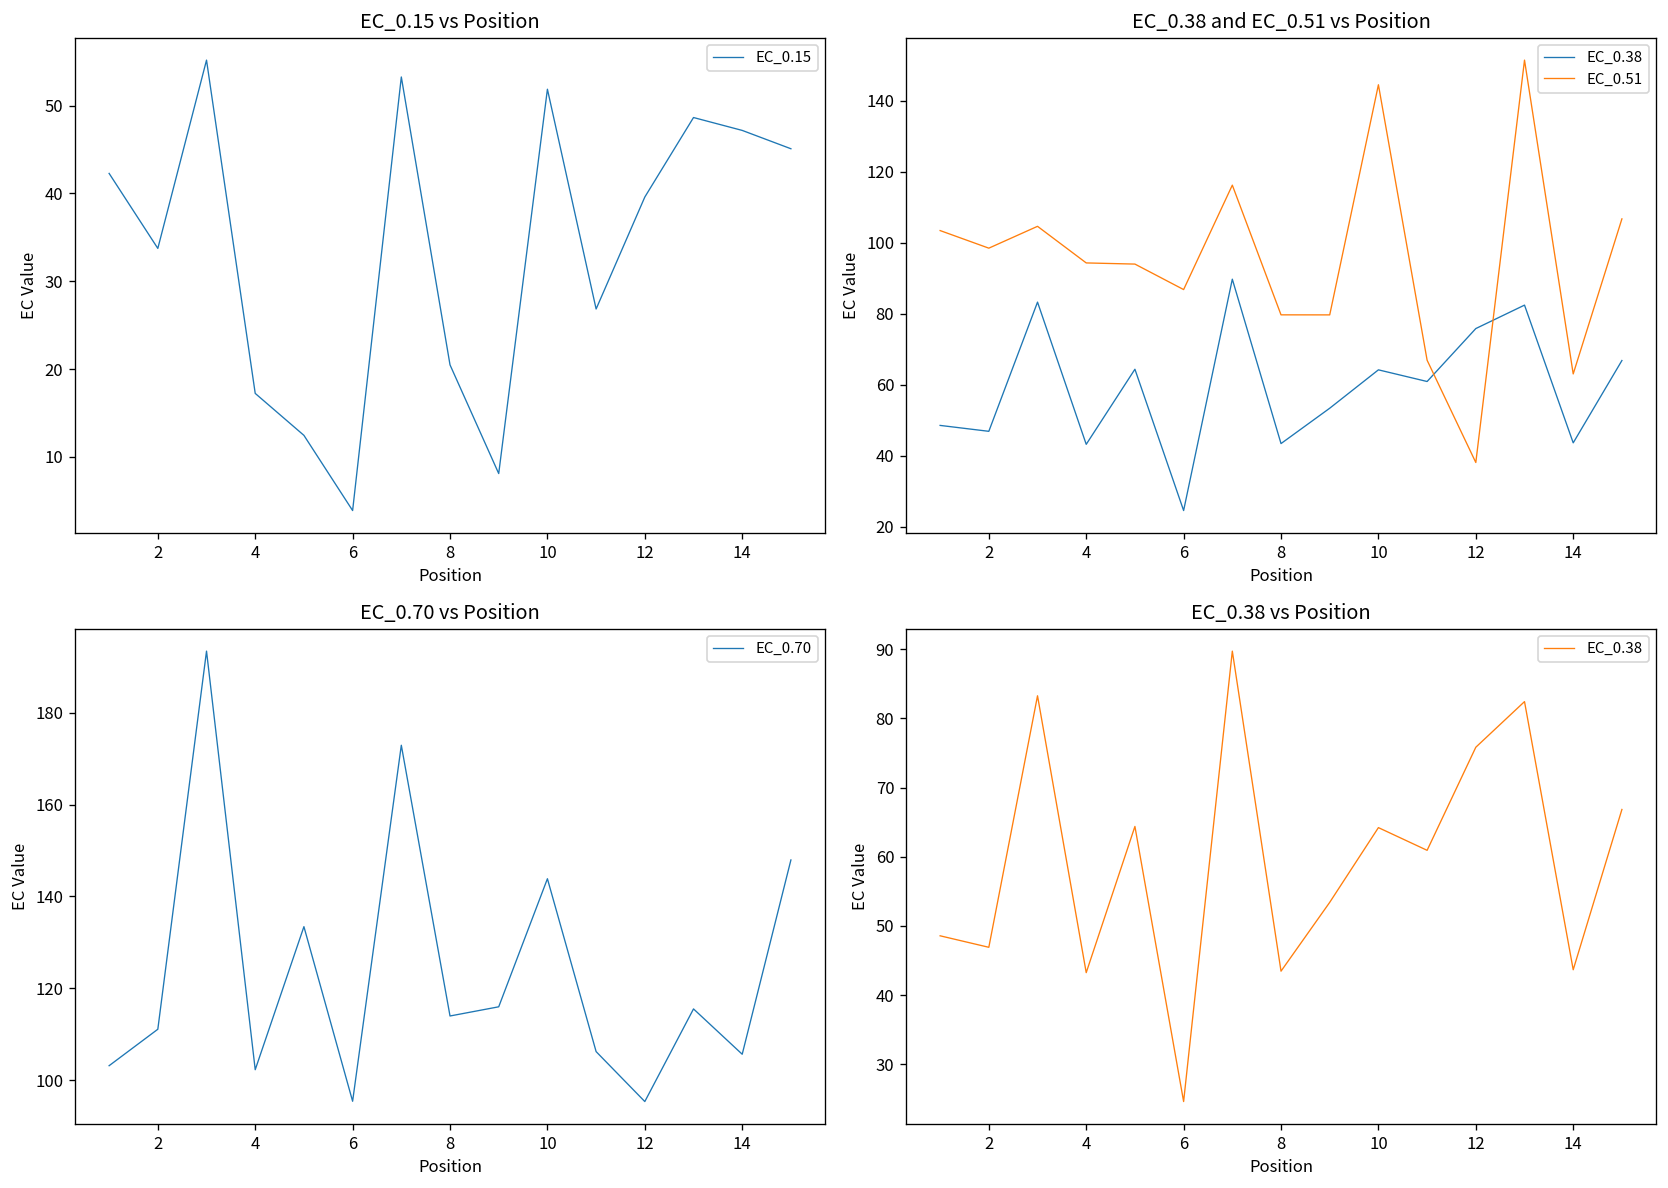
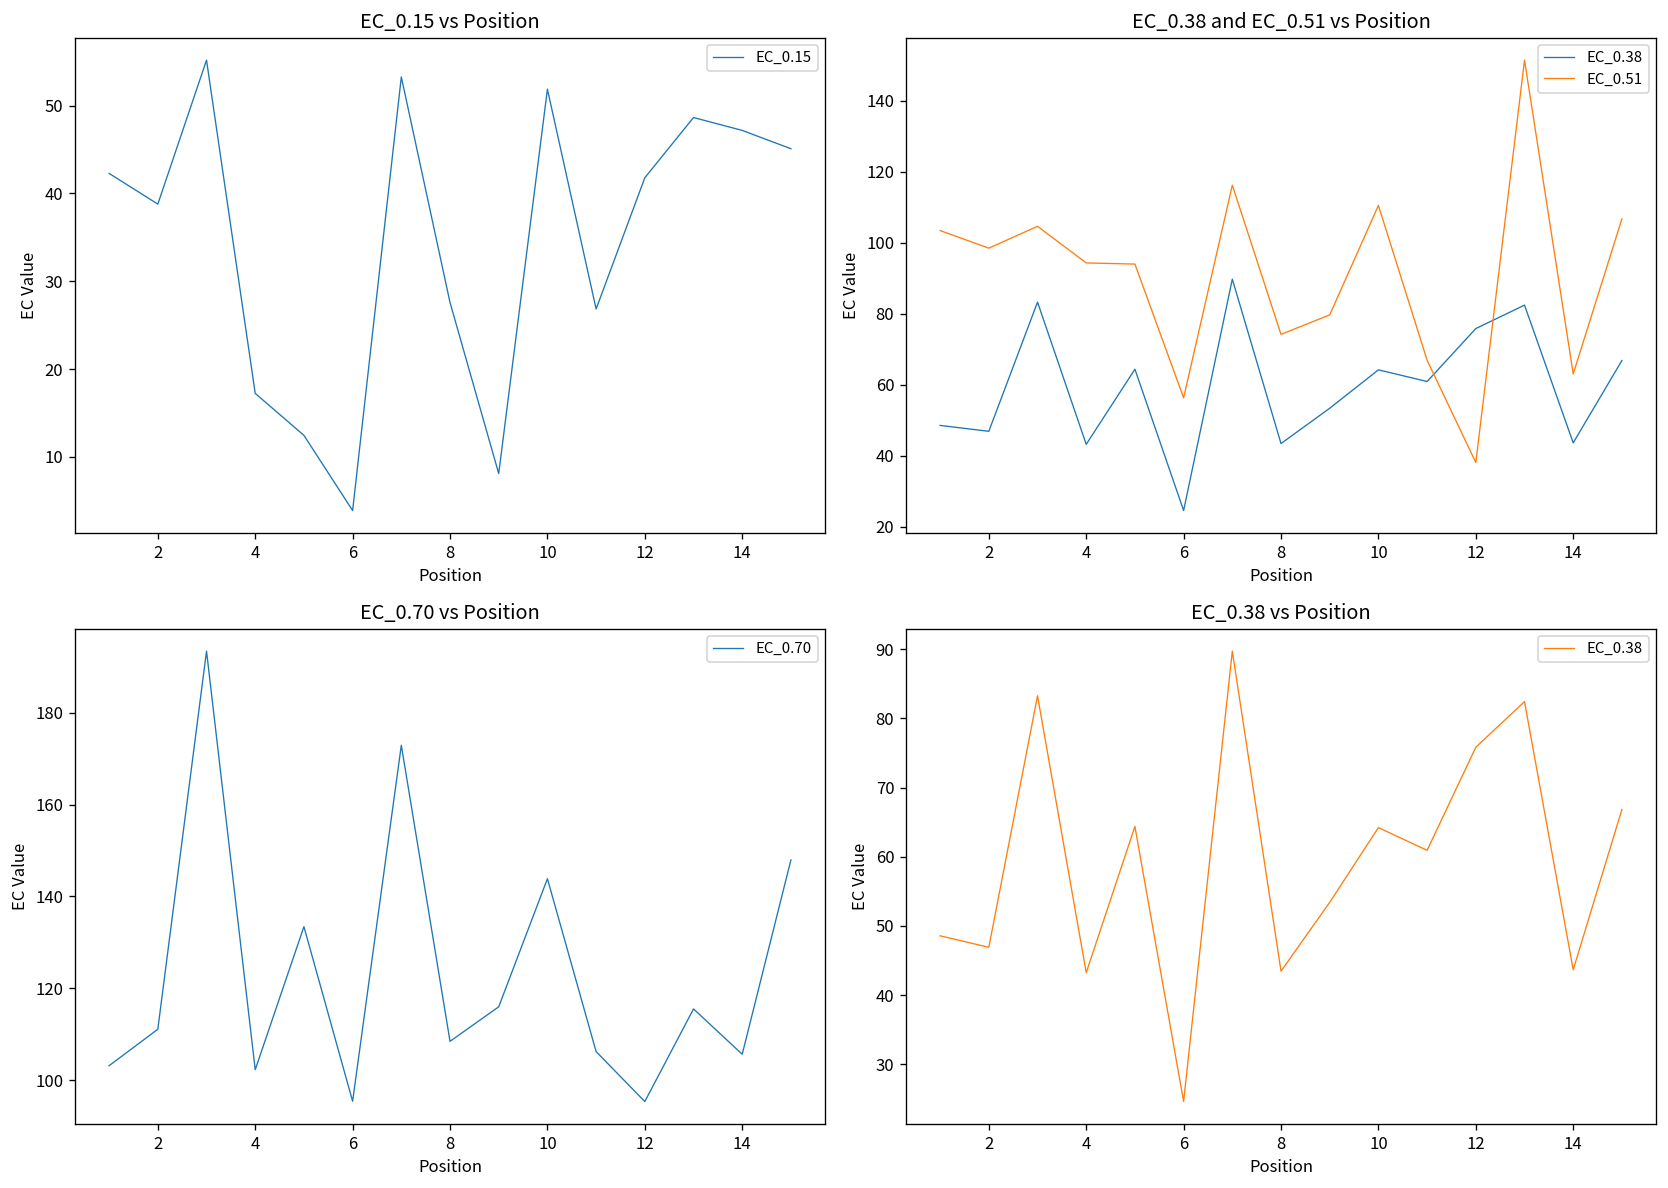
  {
    "EC_0.15 vs Position": {
-     "2": 34,
+     "2": 39,
      "4": 17,
      "6": 4,
-     "8": 20,
+     "8": 28,
      "10": 52,
-     "12": 40,
+     "12": 42,
      "14": 47
    },
    "EC_0.38 and EC_0.51 vs Position": {
      "EC_0.51": {
        "2": 98,
        "4": 94,
-       "6": 87,
-       "8": 80,
-       "10": 144,
+       "6": 56,
+       "8": 74,
+       "10": 110,
        "12": 38,
        "14": 63
      }
    },
    "EC_0.70 vs Position": {
      "2": 111,
      "4": 102,
      "6": 95,
-     "8": 114,
+     "8": 108,
      "10": 144,
      "12": 95,
      "14": 106
    },
    "EC_0.38 vs Position": {
      "2": 47,
      "4": 43,
      "6": 25,
      "8": 43,
      "10": 64,
      "12": 76,
      "14": 44
    }
  }
